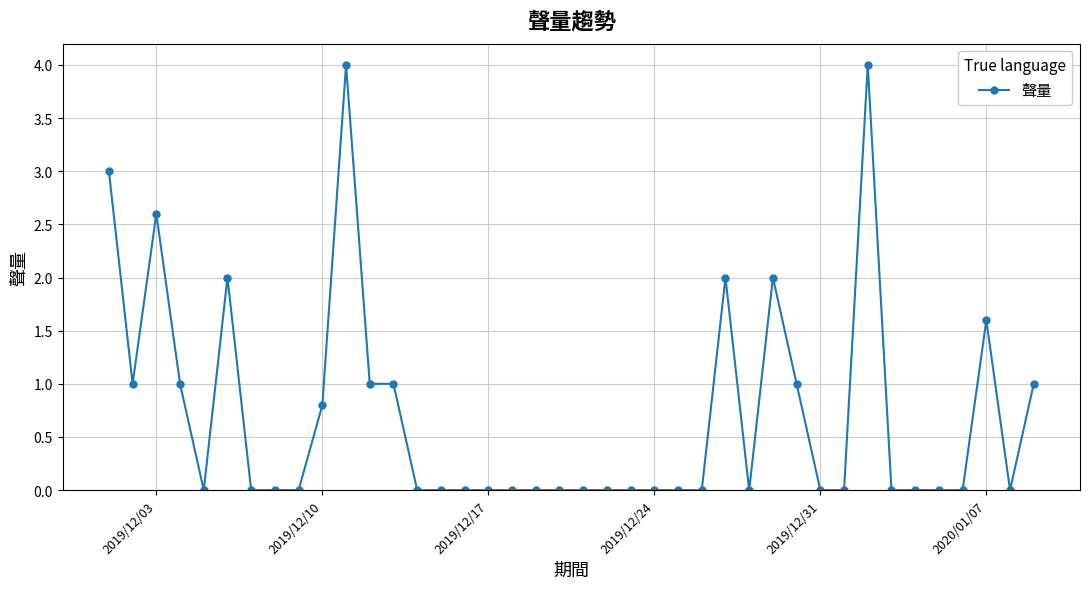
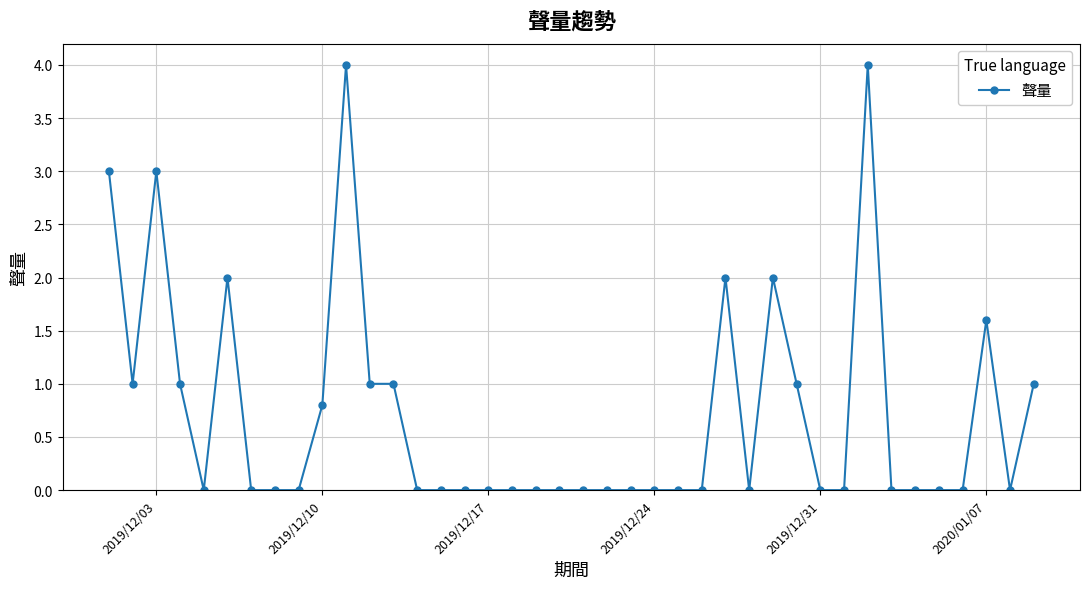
  {
-   "2019/12/03": 2.6,
+   "2019/12/03": 3.0,
    "2019/12/10": 0.8,
    "2019/12/17": 0.0,
    "2019/12/24": 0.0,
    "2019/12/31": 0.0,
    "2020/01/07": 1.6
  }
